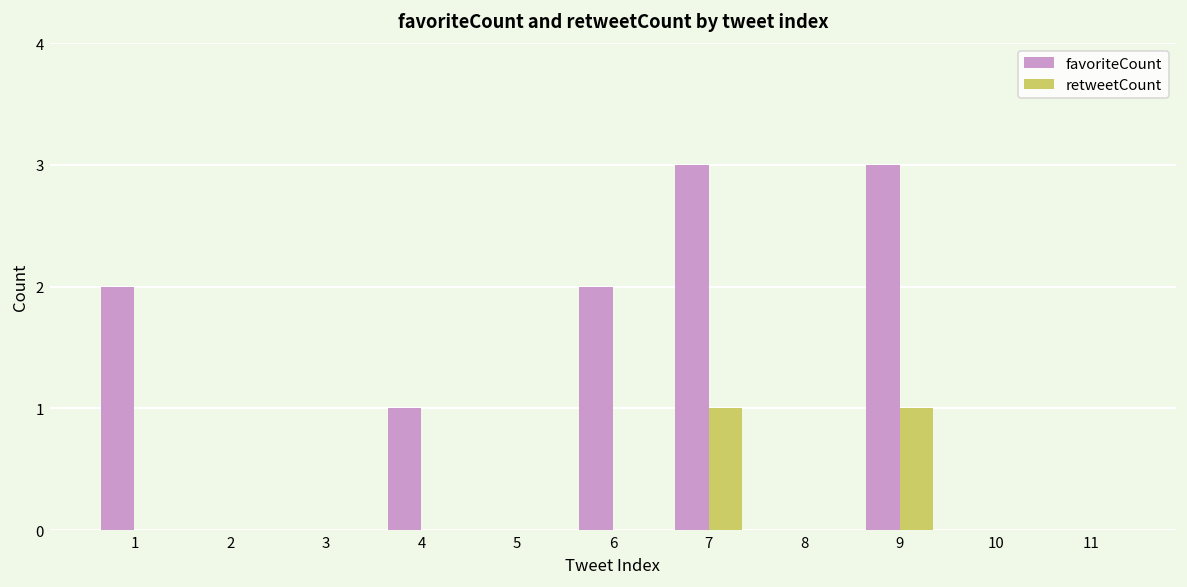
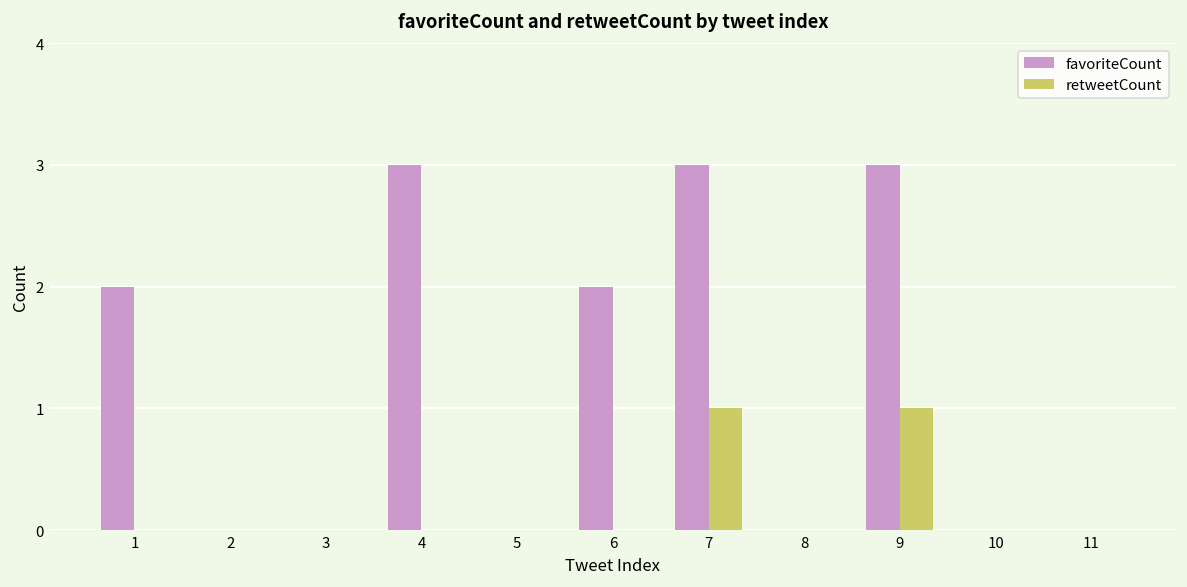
  {
    "favoriteCount": {
      "1": 2,
      "2": 0,
      "3": 0,
-     "4": 1,
+     "4": 3,
      "5": 0,
      "6": 2,
      "7": 3,
      "8": 0,
      "9": 3,
      "10": 0,
      "11": 0
    },
    "retweetCount": {
      "1": 0,
      "2": 0,
      "3": 0,
      "4": 0,
      "5": 0,
      "6": 0,
      "7": 1,
      "8": 0,
      "9": 1,
      "10": 0,
      "11": 0
    }
  }
